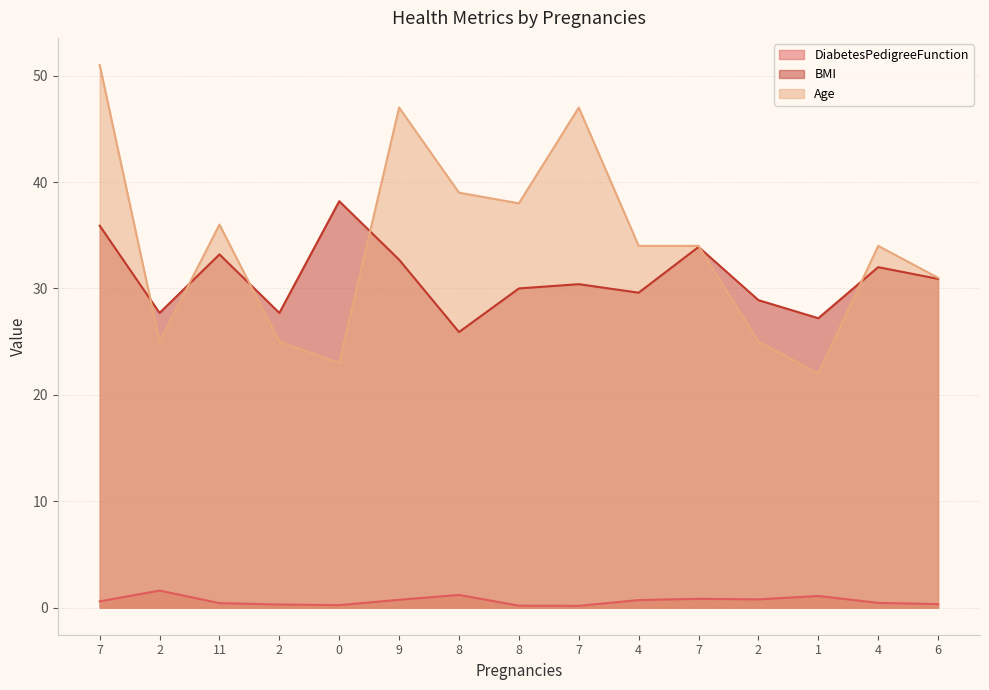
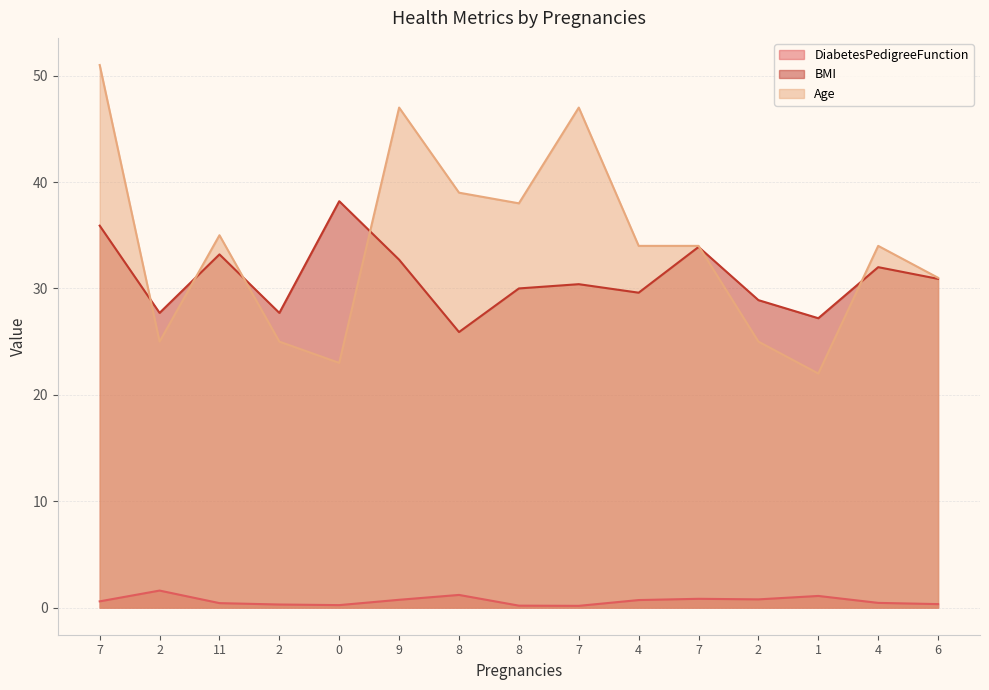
  {
    "Age": {
-     "11": 36,
+     "11": 35,
      "0": 23,
      "9": 47,
      "1": 22
    }
  }
